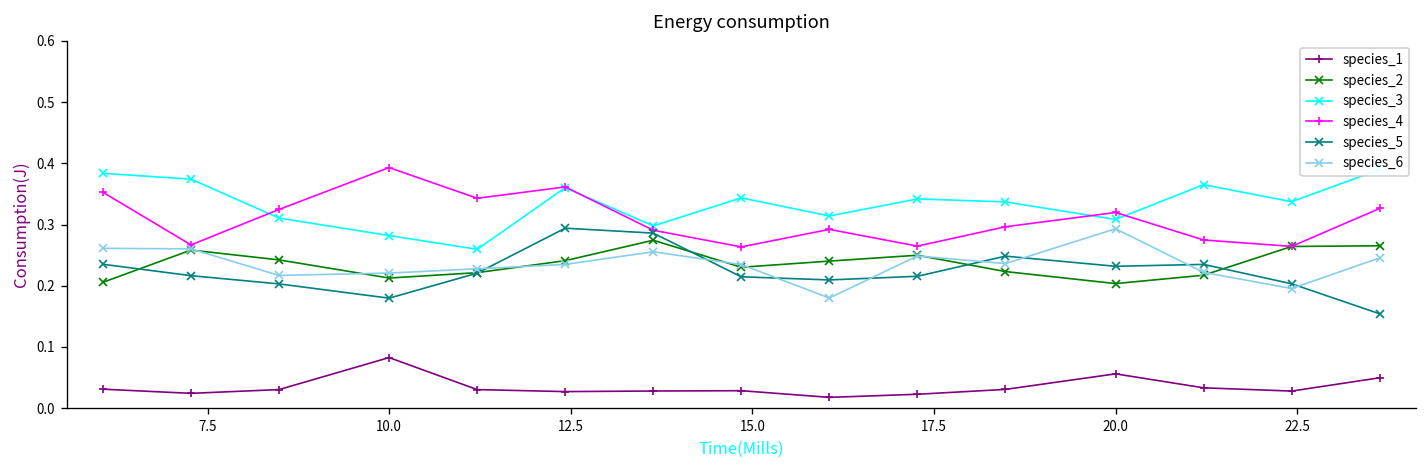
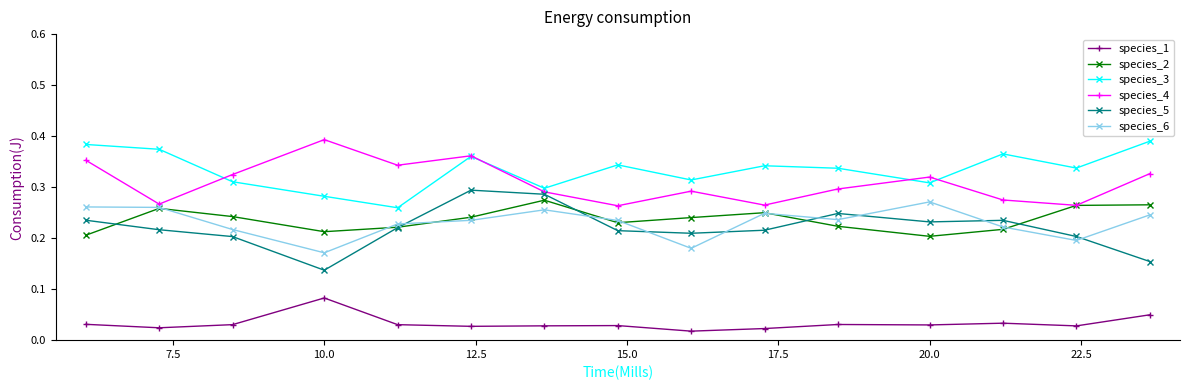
  {
    "species_1": {
      "10.0": 0.08,
-     "20.0": 0.06
+     "20.0": 0.03
    },
    "species_2": {
      "10.0": 0.21,
      "20.0": 0.20
    },
    "species_3": {
      "10.0": 0.28,
      "20.0": 0.31
    },
    "species_4": {
      "10.0": 0.39,
      "20.0": 0.32
    },
    "species_5": {
-     "10.0": 0.18,
+     "10.0": 0.14,
      "20.0": 0.23
    },
    "species_6": {
-     "10.0": 0.22,
-     "20.0": 0.29
+     "10.0": 0.17,
+     "20.0": 0.27
    }
  }
